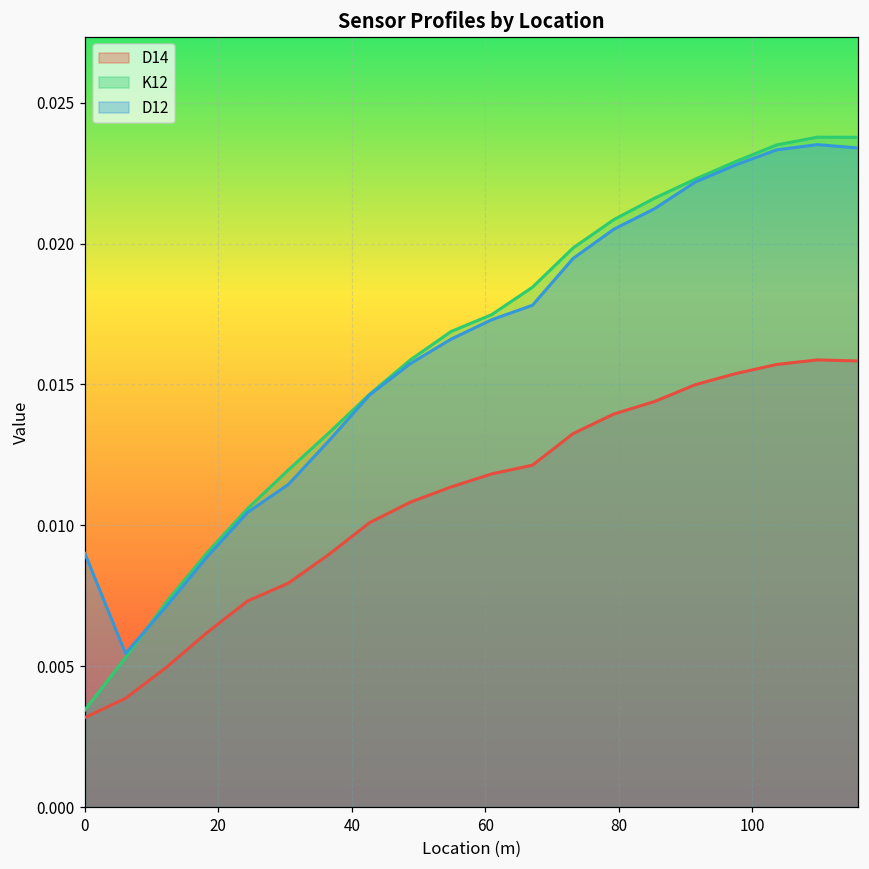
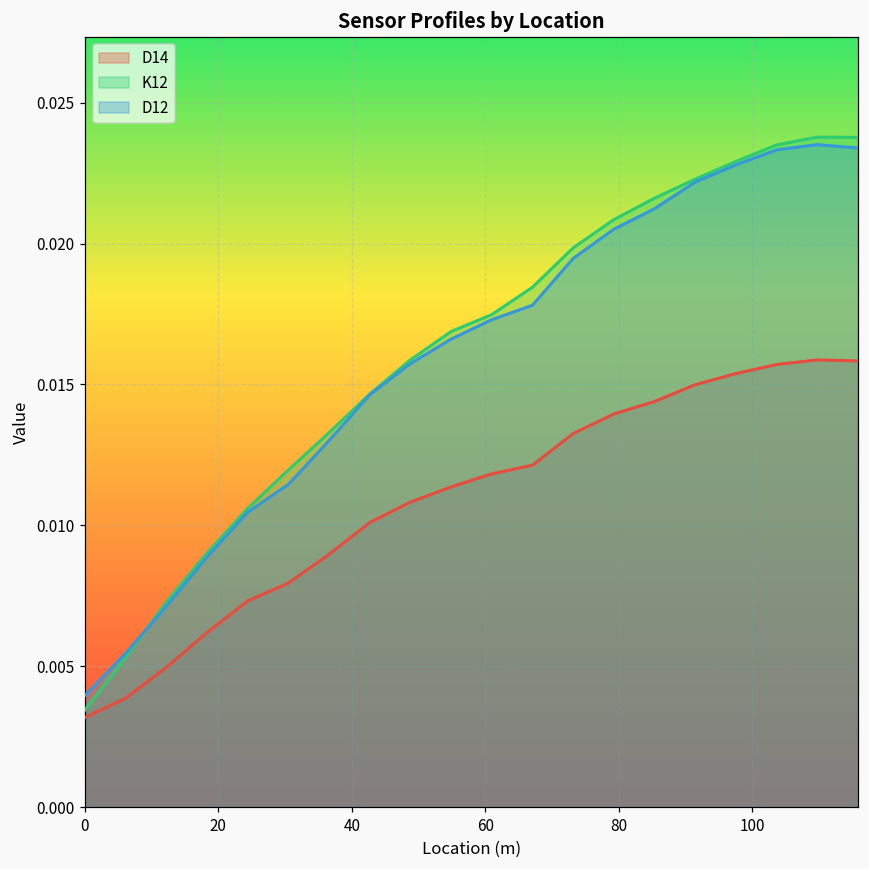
  {
    "D14": {
      "0": 0.0032
    },
    "K12": {
      "0": 0.0034
    },
    "D12": {
-     "0": 0.0090
+     "0": 0.0040
    }
  }
